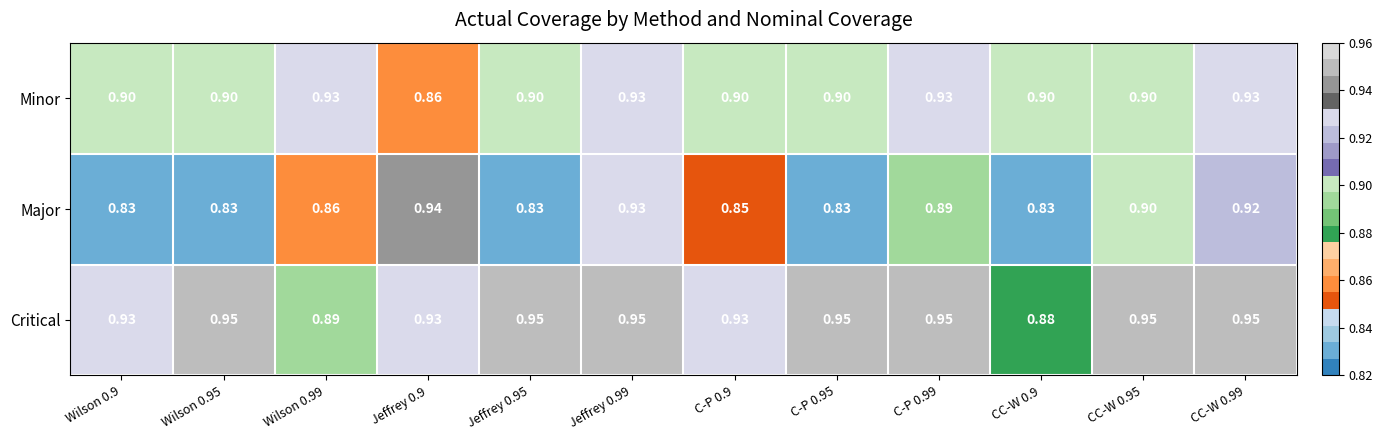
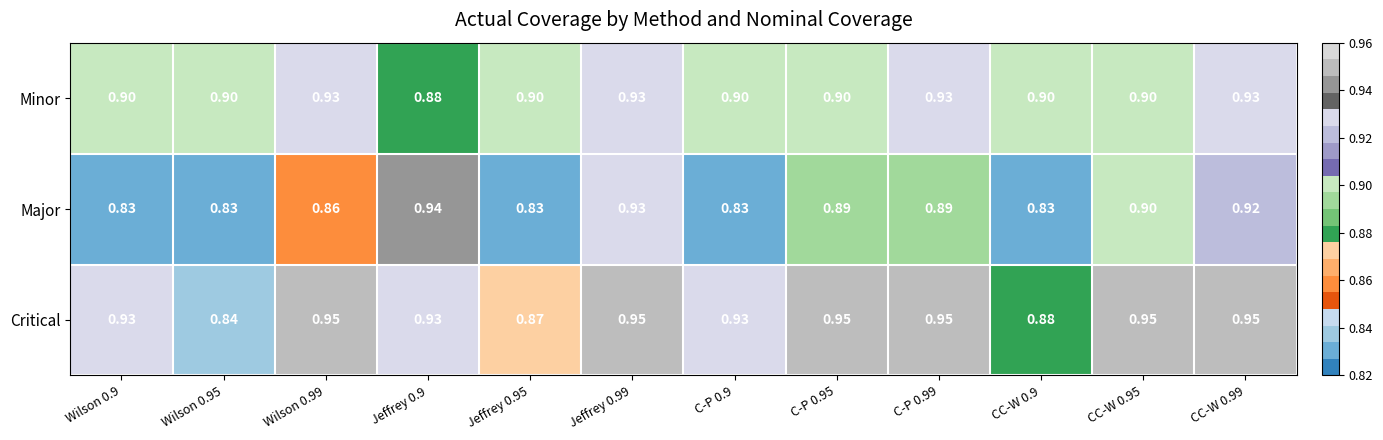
  {
    "Minor": {
      "Wilson 0.9": 0.90,
      "Wilson 0.95": 0.90,
-     "Jeffrey 0.9": 0.86,
+     "Jeffrey 0.9": 0.88,
      "Jeffrey 0.95": 0.90,
      "C-P 0.9": 0.90,
      "C-P 0.95": 0.90,
      "CC-W 0.9": 0.90,
      "CC-W 0.95": 0.90
    },
    "Major": {
      "Wilson 0.9": 0.83,
      "Wilson 0.95": 0.83,
      "Wilson 0.99": 0.86,
      "Jeffrey 0.9": 0.94,
      "Jeffrey 0.95": 0.83,
-     "C-P 0.9": 0.85,
-     "C-P 0.95": 0.83,
+     "C-P 0.9": 0.83,
+     "C-P 0.95": 0.89,
      "C-P 0.99": 0.89,
      "CC-W 0.9": 0.83,
      "CC-W 0.95": 0.90,
      "CC-W 0.99": 0.92
    },
    "Critical": {
-     "Wilson 0.95": 0.95,
-     "Wilson 0.99": 0.89,
-     "Jeffrey 0.95": 0.95,
+     "Wilson 0.95": 0.84,
+     "Wilson 0.99": 0.95,
+     "Jeffrey 0.95": 0.87,
      "Jeffrey 0.99": 0.95,
      "C-P 0.95": 0.95,
      "C-P 0.99": 0.95,
      "CC-W 0.9": 0.88,
      "CC-W 0.95": 0.95,
      "CC-W 0.99": 0.95
    }
  }
